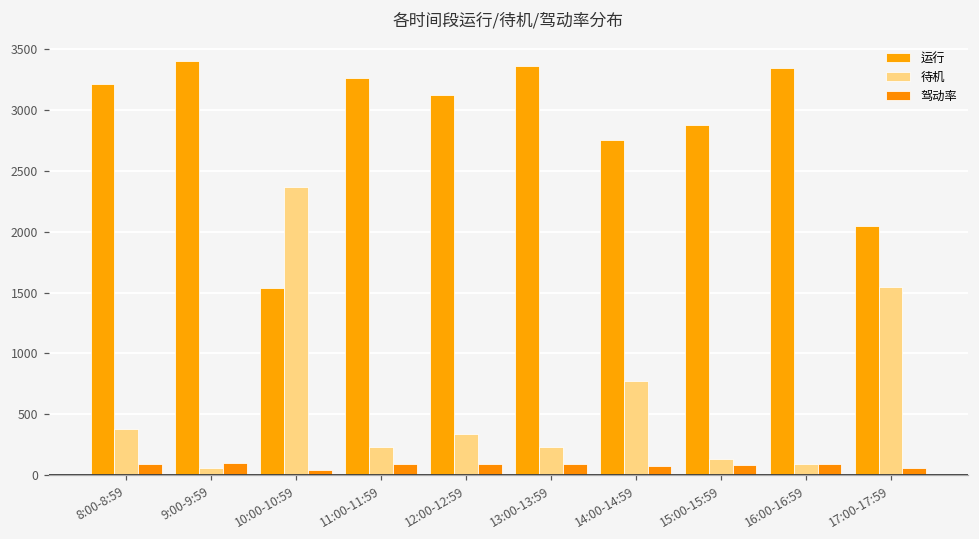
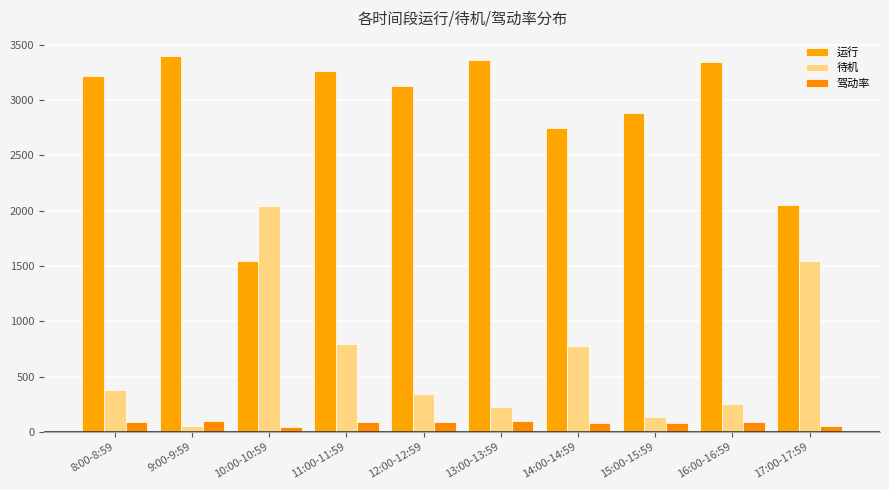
  {
    "待机": {
      "8:00-8:59": 380,
      "9:00-9:59": 60,
-     "10:00-10:59": 2370,
-     "11:00-11:59": 230,
+     "10:00-10:59": 2040,
+     "11:00-11:59": 790,
      "12:00-12:59": 340,
      "13:00-13:59": 230,
      "14:00-14:59": 770,
      "15:00-15:59": 130,
-     "16:00-16:59": 90,
+     "16:00-16:59": 250,
      "17:00-17:59": 1550
    }
  }
